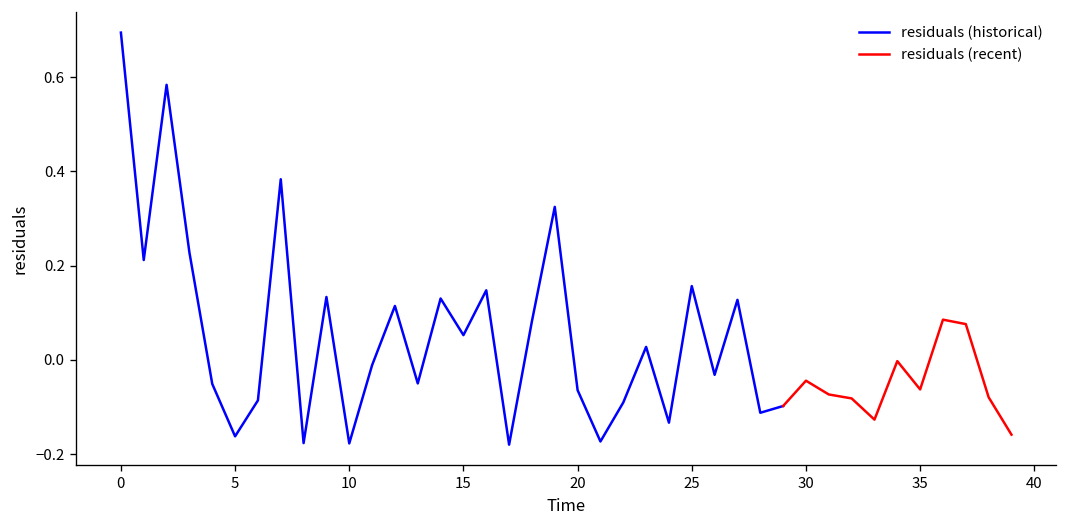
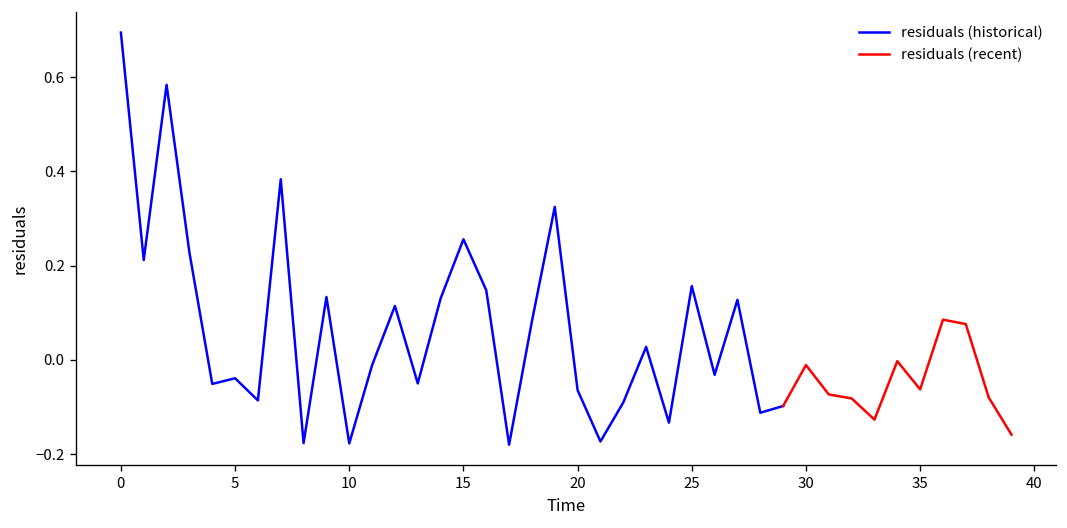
  {
    "residuals (historical)": {
      "0": 0.69,
-     "5": -0.16,
+     "5": -0.04,
      "10": -0.18,
-     "15": 0.05,
+     "15": 0.26,
      "20": -0.06,
      "25": 0.16
    },
    "residuals (recent)": {
-     "30": -0.04,
+     "30": -0.01,
      "35": -0.06
    }
  }
